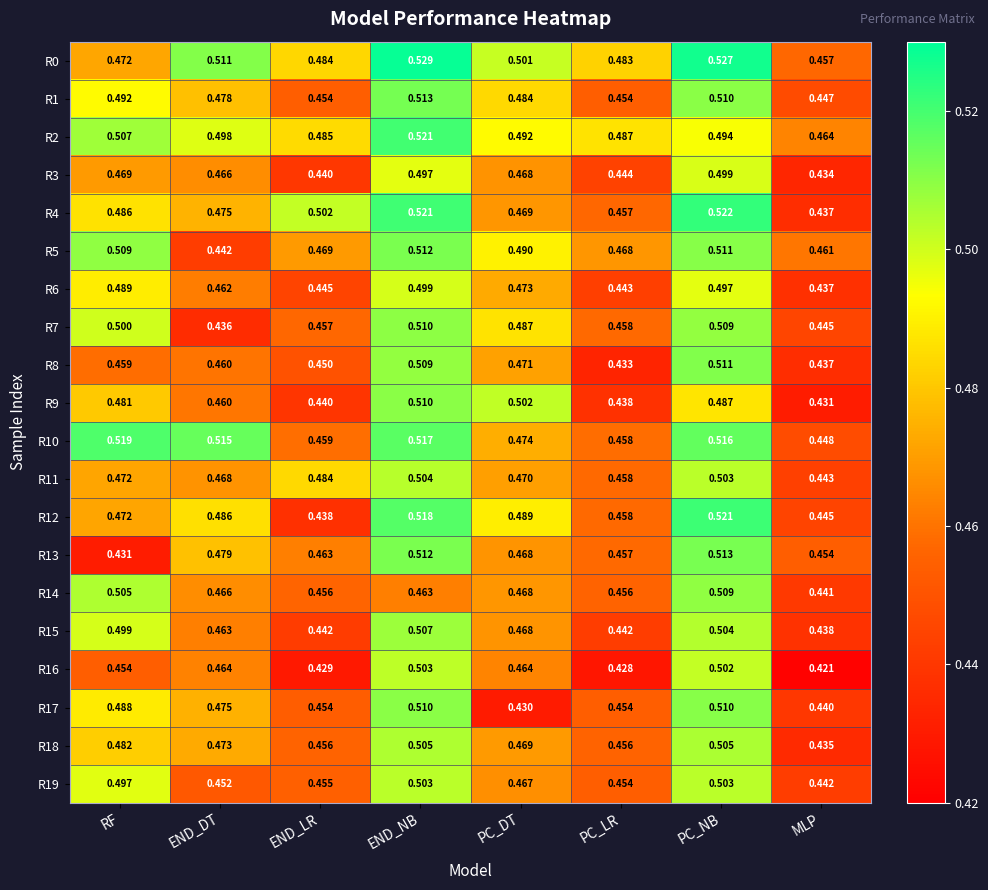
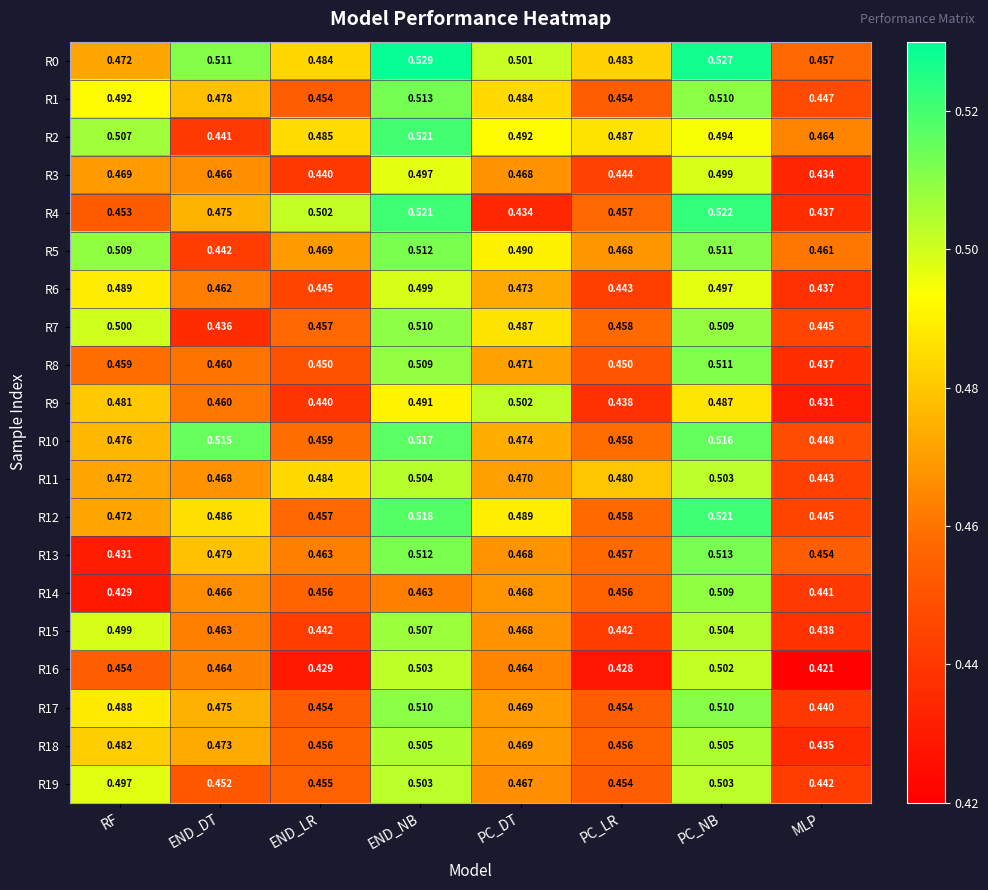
  {
    "R0": {
      "RF": 0.472,
      "END_DT": 0.511,
      "END_LR": 0.484,
      "END_NB": 0.529,
      "PC_DT": 0.501,
      "PC_LR": 0.483,
      "PC_NB": 0.527,
      "MLP": 0.457
    },
    "R1": {
      "RF": 0.492,
      "END_DT": 0.478,
      "END_LR": 0.454,
      "END_NB": 0.513,
      "PC_DT": 0.484,
      "PC_LR": 0.454,
      "PC_NB": 0.510,
      "MLP": 0.447
    },
    "R2": {
      "RF": 0.507,
-     "END_DT": 0.498,
+     "END_DT": 0.441,
      "END_LR": 0.485,
      "END_NB": 0.521,
      "PC_DT": 0.492,
      "PC_LR": 0.487,
      "PC_NB": 0.494,
      "MLP": 0.464
    },
    "R3": {
      "RF": 0.469,
      "END_DT": 0.466,
      "END_LR": 0.440,
      "END_NB": 0.497,
      "PC_DT": 0.468,
      "PC_LR": 0.444,
      "PC_NB": 0.499,
      "MLP": 0.434
    },
    "R4": {
-     "RF": 0.486,
+     "RF": 0.453,
      "END_DT": 0.475,
      "END_LR": 0.502,
      "END_NB": 0.521,
-     "PC_DT": 0.469,
+     "PC_DT": 0.434,
      "PC_LR": 0.457,
      "PC_NB": 0.522,
      "MLP": 0.437
    },
    "R5": {
      "RF": 0.509,
      "END_DT": 0.442,
      "END_LR": 0.469,
      "END_NB": 0.512,
      "PC_DT": 0.490,
      "PC_LR": 0.468,
      "PC_NB": 0.511,
      "MLP": 0.461
    },
    "R6": {
      "RF": 0.489,
      "END_DT": 0.462,
      "END_LR": 0.445,
      "END_NB": 0.499,
      "PC_DT": 0.473,
      "PC_LR": 0.443,
      "PC_NB": 0.497,
      "MLP": 0.437
    },
    "R7": {
      "RF": 0.500,
      "END_DT": 0.436,
      "END_LR": 0.457,
      "END_NB": 0.510,
      "PC_DT": 0.487,
      "PC_LR": 0.458,
      "PC_NB": 0.509,
      "MLP": 0.445
    },
    "R8": {
      "RF": 0.459,
      "END_DT": 0.460,
      "END_LR": 0.450,
      "END_NB": 0.509,
      "PC_DT": 0.471,
-     "PC_LR": 0.433,
+     "PC_LR": 0.450,
      "PC_NB": 0.511,
      "MLP": 0.437
    },
    "R9": {
      "RF": 0.481,
      "END_DT": 0.460,
      "END_LR": 0.440,
-     "END_NB": 0.510,
+     "END_NB": 0.491,
      "PC_DT": 0.502,
      "PC_LR": 0.438,
      "PC_NB": 0.487,
      "MLP": 0.431
    },
    "R10": {
-     "RF": 0.519,
+     "RF": 0.476,
      "END_DT": 0.515,
      "END_LR": 0.459,
      "END_NB": 0.517,
      "PC_DT": 0.474,
      "PC_LR": 0.458,
      "PC_NB": 0.516,
      "MLP": 0.448
    },
    "R11": {
      "RF": 0.472,
      "END_DT": 0.468,
      "END_LR": 0.484,
      "END_NB": 0.504,
      "PC_DT": 0.470,
-     "PC_LR": 0.458,
+     "PC_LR": 0.480,
      "PC_NB": 0.503,
      "MLP": 0.443
    },
    "R12": {
      "RF": 0.472,
      "END_DT": 0.486,
-     "END_LR": 0.438,
+     "END_LR": 0.457,
      "END_NB": 0.518,
      "PC_DT": 0.489,
      "PC_LR": 0.458,
      "PC_NB": 0.521,
      "MLP": 0.445
    },
    "R13": {
      "RF": 0.431,
      "END_DT": 0.479,
      "END_LR": 0.463,
      "END_NB": 0.512,
      "PC_DT": 0.468,
      "PC_LR": 0.457,
      "PC_NB": 0.513,
      "MLP": 0.454
    },
    "R14": {
-     "RF": 0.505,
+     "RF": 0.429,
      "END_DT": 0.466,
      "END_LR": 0.456,
      "END_NB": 0.463,
      "PC_DT": 0.468,
      "PC_LR": 0.456,
      "PC_NB": 0.509,
      "MLP": 0.441
    },
    "R15": {
      "RF": 0.499,
      "END_DT": 0.463,
      "END_LR": 0.442,
      "END_NB": 0.507,
      "PC_DT": 0.468,
      "PC_LR": 0.442,
      "PC_NB": 0.504,
      "MLP": 0.438
    },
    "R16": {
      "RF": 0.454,
      "END_DT": 0.464,
      "END_LR": 0.429,
      "END_NB": 0.503,
      "PC_DT": 0.464,
      "PC_LR": 0.428,
      "PC_NB": 0.502,
      "MLP": 0.421
    },
    "R17": {
      "RF": 0.488,
      "END_DT": 0.475,
      "END_LR": 0.454,
      "END_NB": 0.510,
-     "PC_DT": 0.430,
+     "PC_DT": 0.469,
      "PC_LR": 0.454,
      "PC_NB": 0.510,
      "MLP": 0.440
    },
    "R18": {
      "RF": 0.482,
      "END_DT": 0.473,
      "END_LR": 0.456,
      "END_NB": 0.505,
      "PC_DT": 0.469,
      "PC_LR": 0.456,
      "PC_NB": 0.505,
      "MLP": 0.435
    },
    "R19": {
      "RF": 0.497,
      "END_DT": 0.452,
      "END_LR": 0.455,
      "END_NB": 0.503,
      "PC_DT": 0.467,
      "PC_LR": 0.454,
      "PC_NB": 0.503,
      "MLP": 0.442
    }
  }
